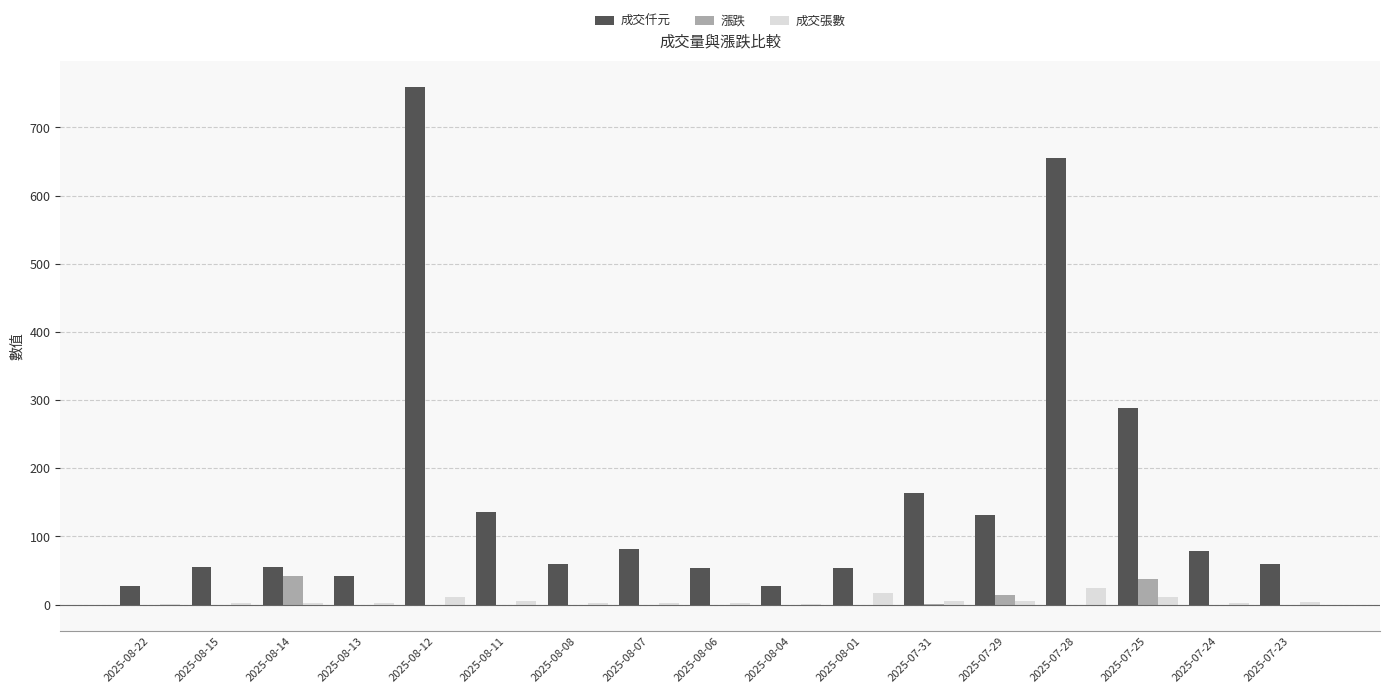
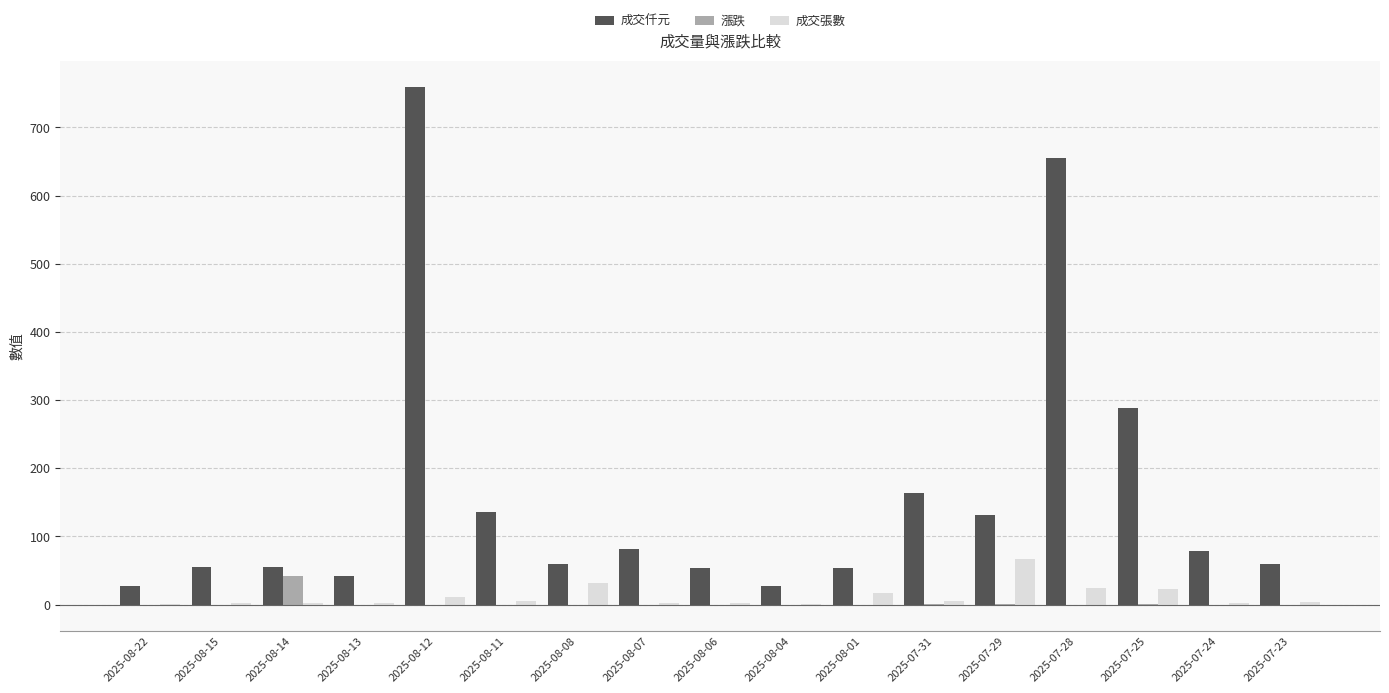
  {
    "成交仟元": {
      "2025-08-22": 30,
      "2025-08-15": 60,
      "2025-08-14": 60,
      "2025-08-13": 40,
      "2025-08-12": 760,
      "2025-08-11": 140,
      "2025-08-08": 60,
      "2025-08-07": 80,
      "2025-08-06": 50,
      "2025-08-04": 30,
      "2025-08-01": 50,
      "2025-07-31": 160,
      "2025-07-29": 130,
      "2025-07-28": 660,
      "2025-07-25": 290,
      "2025-07-24": 80,
      "2025-07-23": 60
    },
    "漲跌": {
      "2025-08-14": 40,
      "2025-08-01": 0,
-     "2025-07-29": 10,
-     "2025-07-25": 40
+     "2025-07-29": 0,
+     "2025-07-25": 0
    },
    "成交張數": {
      "2025-08-12": 10,
      "2025-08-11": 10,
-     "2025-08-08": 0,
+     "2025-08-08": 30,
      "2025-08-01": 20,
      "2025-07-31": 10,
-     "2025-07-29": 10,
+     "2025-07-29": 70,
      "2025-07-28": 30,
-     "2025-07-25": 10,
+     "2025-07-25": 20,
      "2025-07-23": 0
    }
  }
